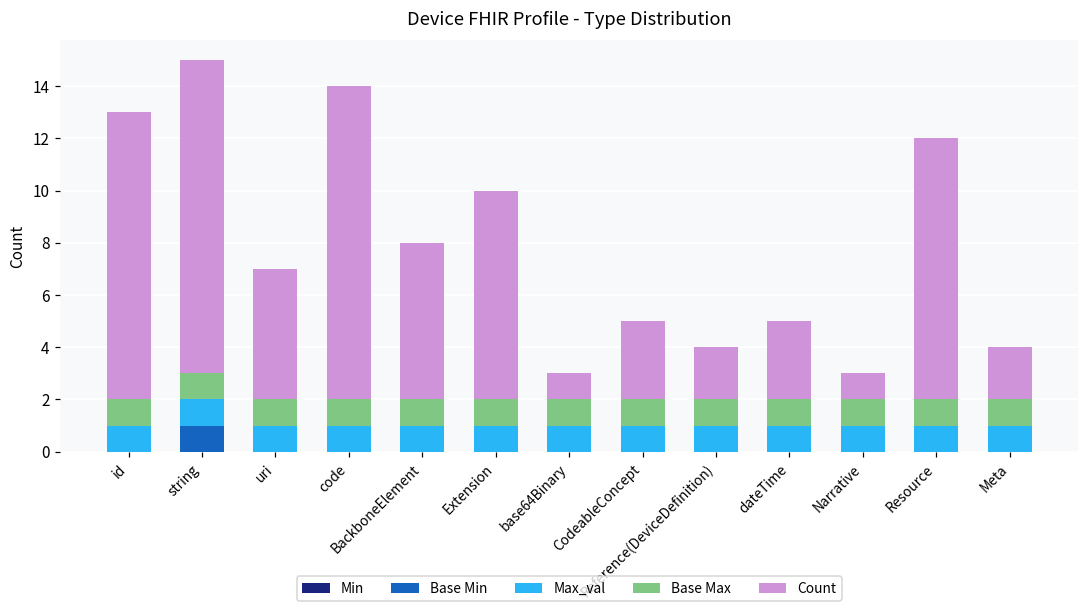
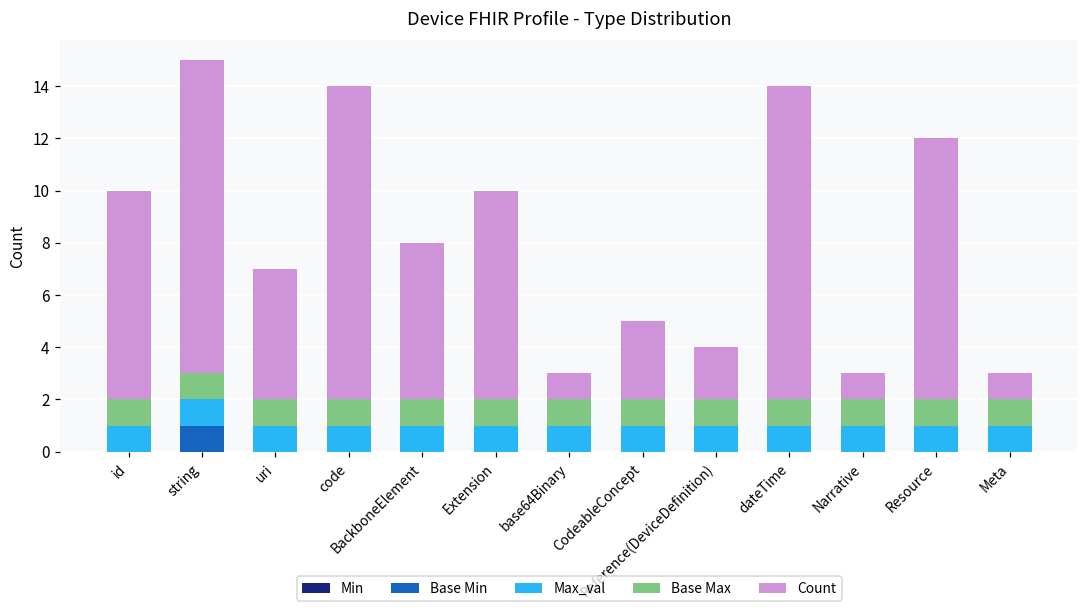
  {
    "Min": {
      "id": 0,
      "string": 0,
      "uri": 0,
      "code": 0,
      "BackboneElement": 0,
      "Extension": 0,
      "base64Binary": 0,
      "CodeableConcept": 0,
      "Reference(DeviceDefinition)": 0,
      "dateTime": 0,
      "Narrative": 0,
      "Resource": 0,
      "Meta": 0
    },
    "Base Min": {
      "id": 0,
      "string": 1,
      "uri": 0,
      "code": 0,
      "BackboneElement": 0,
      "Extension": 0,
      "base64Binary": 0,
      "CodeableConcept": 0,
      "Reference(DeviceDefinition)": 0,
      "dateTime": 0,
      "Narrative": 0,
      "Resource": 0,
      "Meta": 0
    },
    "Count": {
-     "id": 11,
+     "id": 8,
      "string": 12,
      "uri": 5,
      "code": 12,
      "BackboneElement": 6,
      "Extension": 8,
      "base64Binary": 1,
      "CodeableConcept": 3,
      "Reference(DeviceDefinition)": 2,
-     "dateTime": 3,
+     "dateTime": 12,
      "Narrative": 1,
      "Resource": 10,
-     "Meta": 2
+     "Meta": 1
    }
  }
